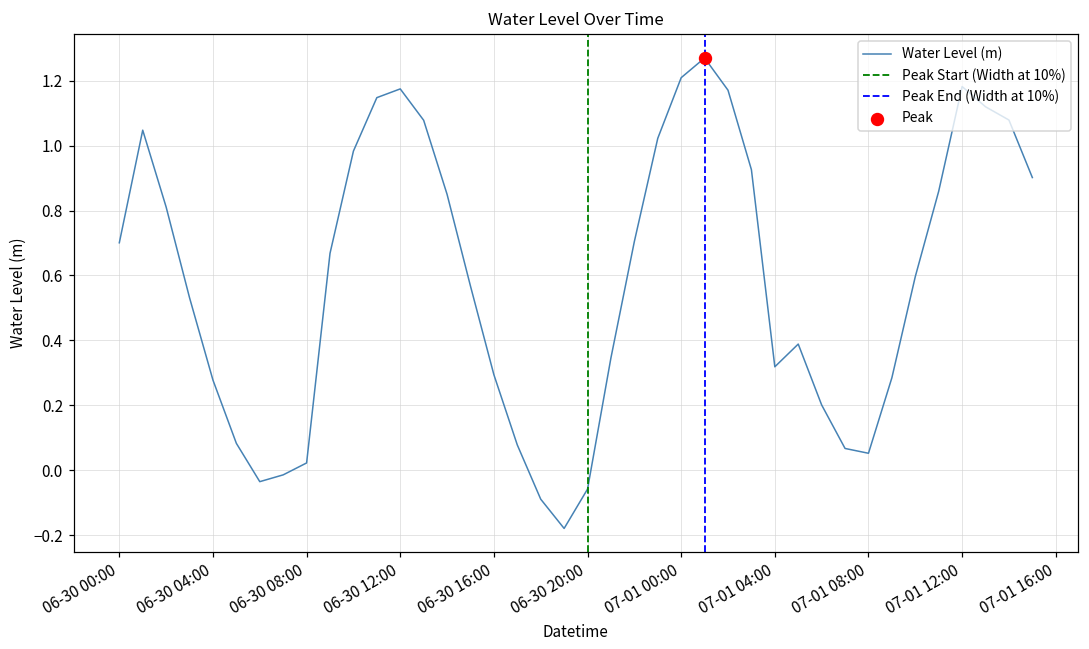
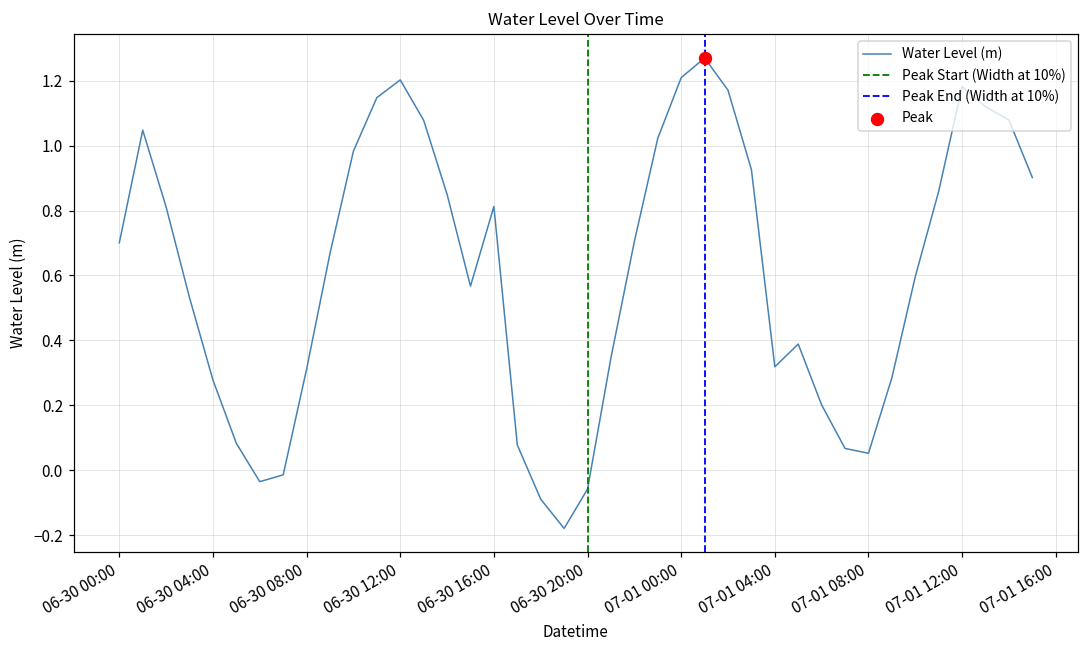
  {
    "Water Level (m)": {
      "06-30 00:00": 0.70,
      "06-30 04:00": 0.28,
-     "06-30 08:00": 0.02,
-     "06-30 12:00": 1.17,
-     "06-30 16:00": 0.29,
+     "06-30 08:00": 0.31,
+     "06-30 12:00": 1.20,
+     "06-30 16:00": 0.81,
      "06-30 20:00": -0.06,
      "07-01 00:00": 1.21,
      "07-01 04:00": 0.32,
      "07-01 08:00": 0.05
    }
  }
